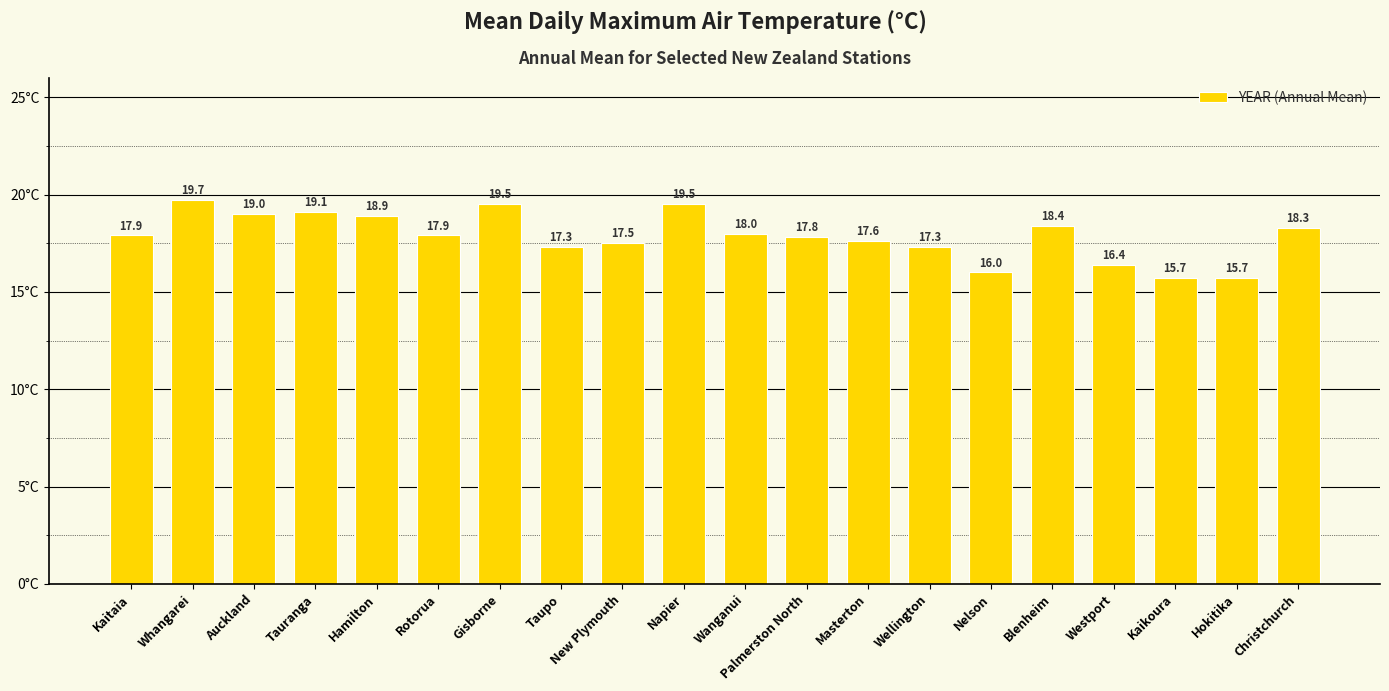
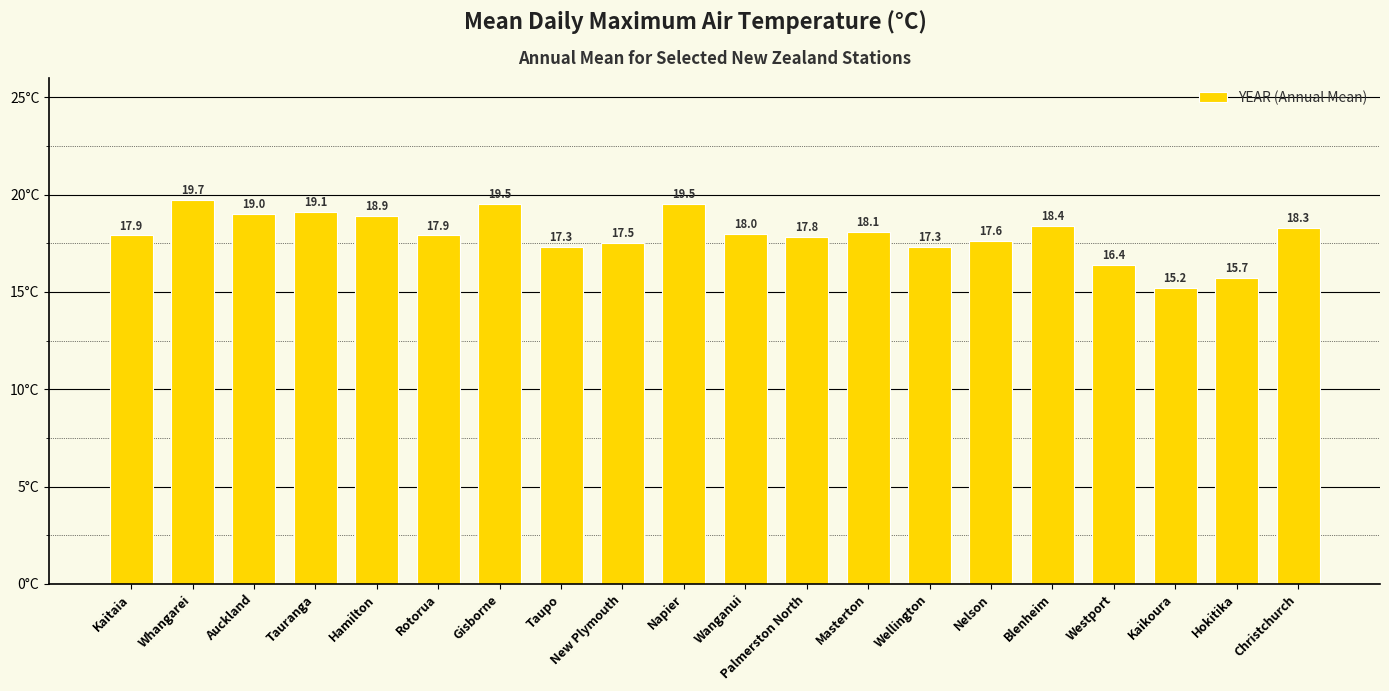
  {
    "Kaitaia": 17.9,
    "Whangarei": 19.7,
    "Auckland": 19.0,
    "Tauranga": 19.1,
    "Hamilton": 18.9,
    "Rotorua": 17.9,
    "Gisborne": 19.5,
    "Taupo": 17.3,
    "New Plymouth": 17.5,
    "Napier": 19.5,
    "Wanganui": 18.0,
    "Palmerston North": 17.8,
-   "Masterton": 17.6,
+   "Masterton": 18.1,
    "Wellington": 17.3,
-   "Nelson": 16.0,
+   "Nelson": 17.6,
    "Blenheim": 18.4,
    "Westport": 16.4,
-   "Kaikoura": 15.7,
+   "Kaikoura": 15.2,
    "Hokitika": 15.7,
    "Christchurch": 18.3
  }
